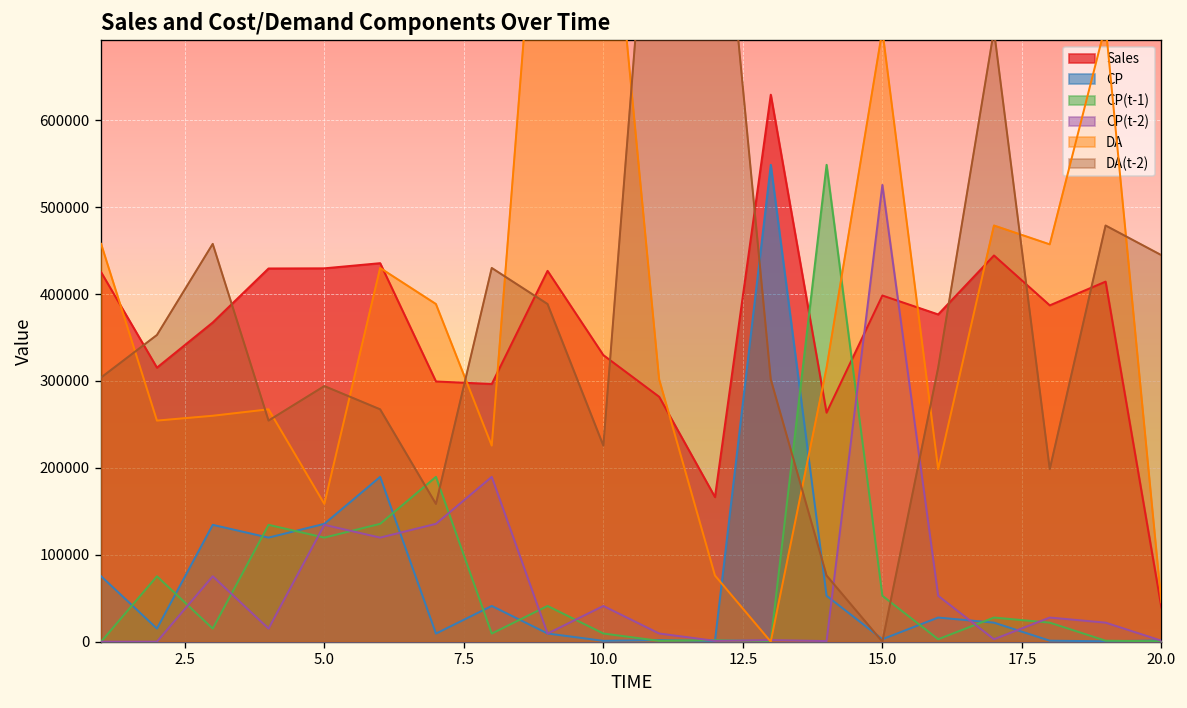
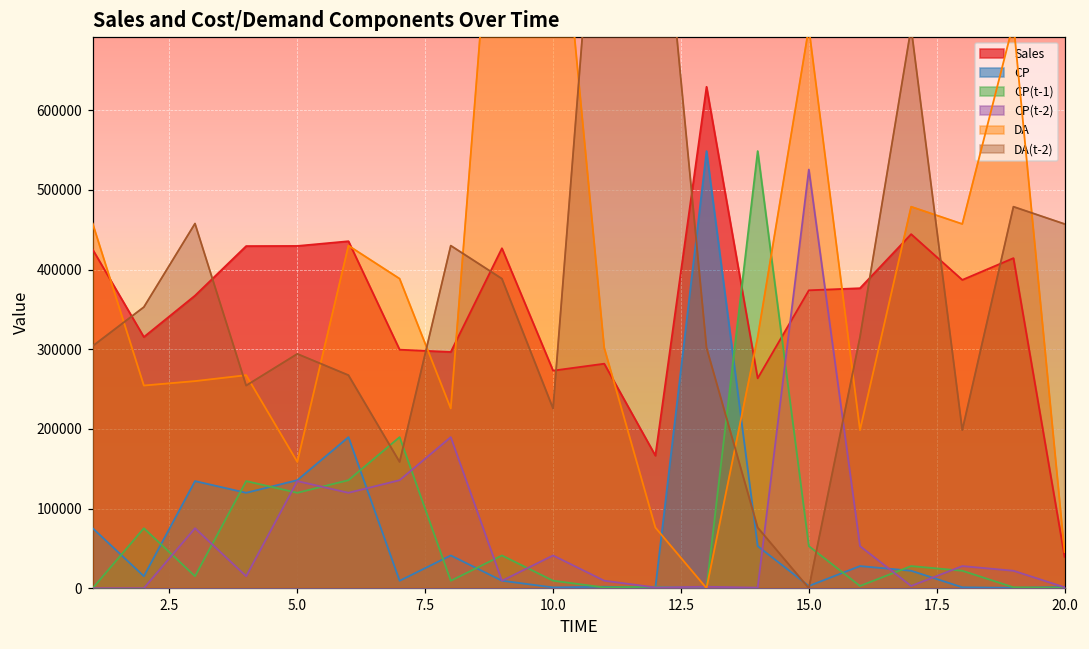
  {
    "Sales": {
      "5.0": 430000,
-     "10.0": 330000,
-     "15.0": 400000,
+     "10.0": 270000,
+     "15.0": 370000,
      "20.0": 40000
    },
    "CP": {
      "10.0": 0
    },
    "CP(t-1)": {
      "5.0": 120000,
      "10.0": 10000,
      "15.0": 50000
    },
    "CP(t-2)": {
      "10.0": 40000,
      "15.0": 530000
    },
    "DA": {
      "5.0": 160000,
      "20.0": 50000
    },
    "DA(t-2)": {
      "5.0": 290000,
      "10.0": 230000,
-     "20.0": 440000
+     "20.0": 460000
    }
  }
